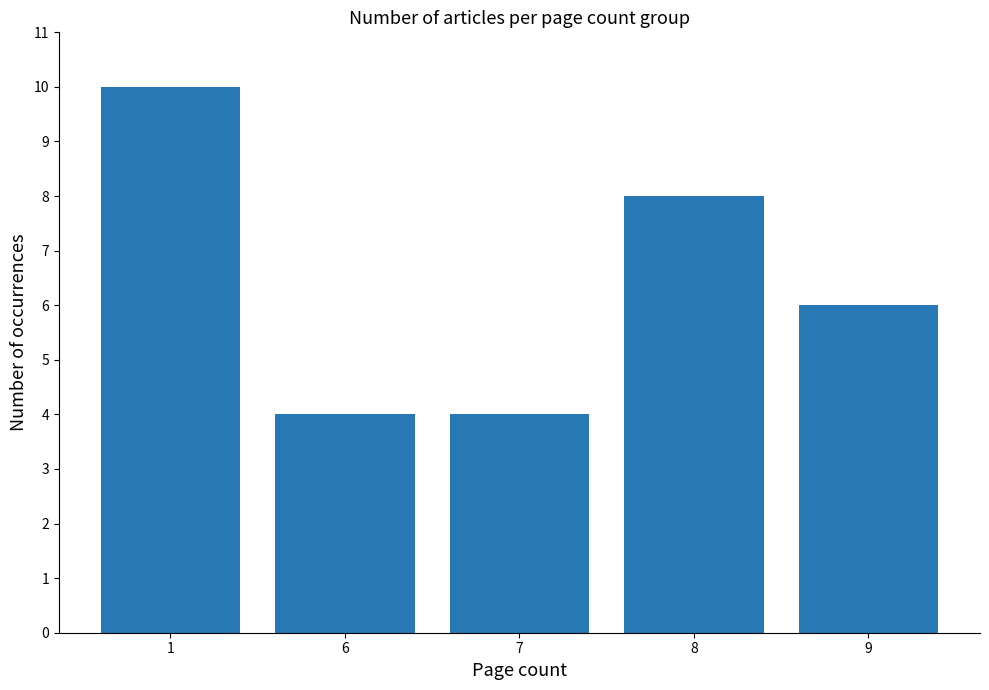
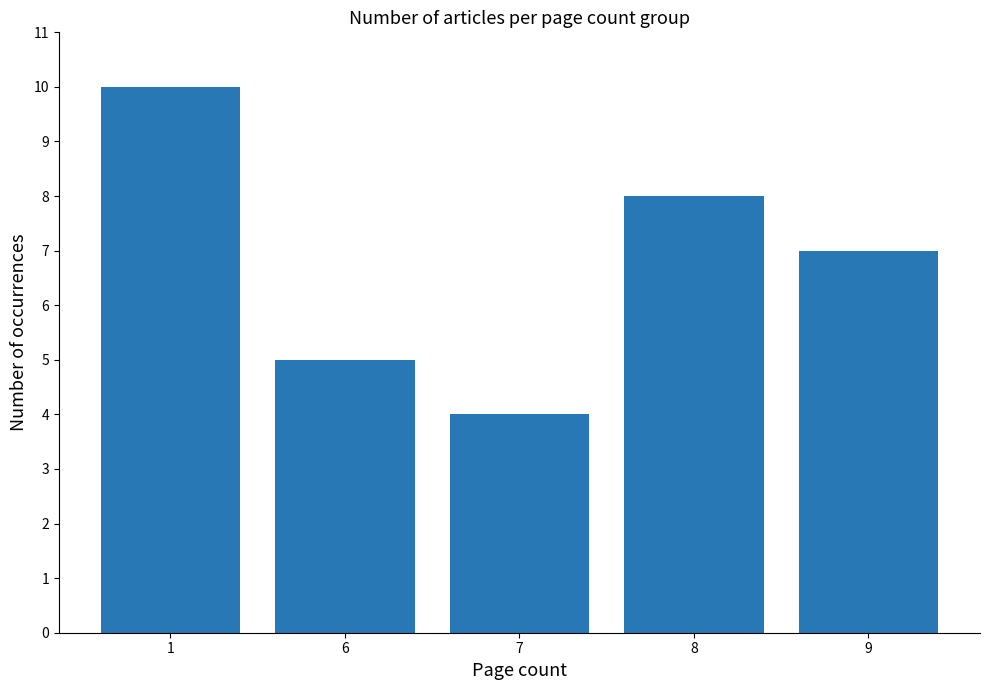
  {
    "1": 10,
-   "6": 4,
+   "6": 5,
    "7": 4,
    "8": 8,
-   "9": 6
+   "9": 7
  }
